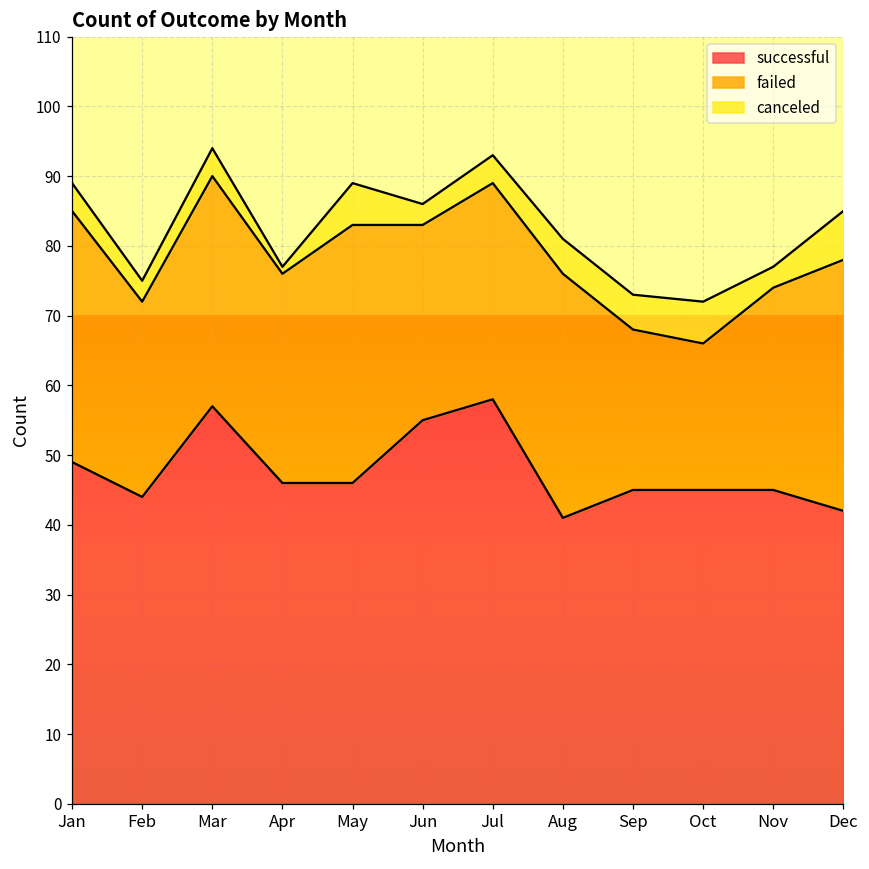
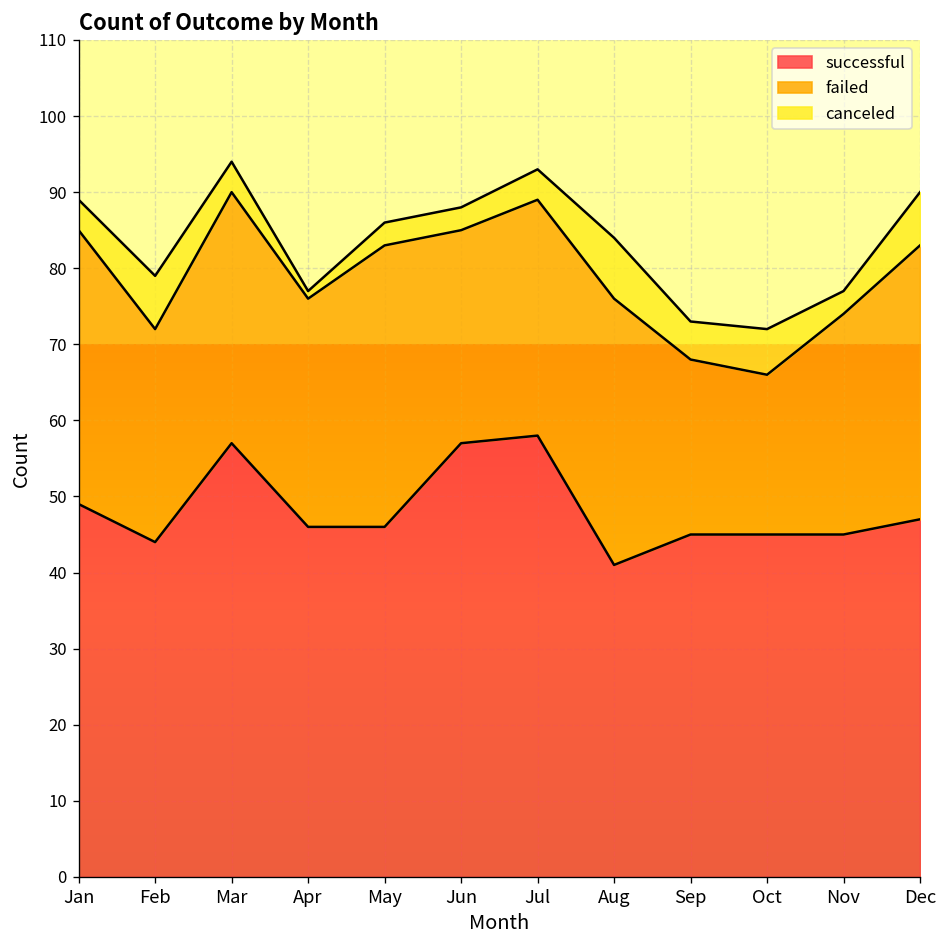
  {
    "successful": {
      "Jan": 49,
      "Feb": 44,
      "Mar": 57,
      "Apr": 46,
      "May": 46,
-     "Jun": 55,
+     "Jun": 57,
      "Jul": 58,
      "Aug": 41,
      "Sep": 45,
      "Oct": 45,
      "Nov": 45,
-     "Dec": 42
+     "Dec": 47
    },
    "failed": {
      "Jan": 36,
      "Feb": 28,
      "Mar": 33,
      "Apr": 30,
      "May": 37,
      "Jun": 28,
      "Jul": 31,
      "Aug": 35,
      "Sep": 23,
      "Oct": 21,
      "Nov": 29,
      "Dec": 36
    },
    "canceled": {
      "Jan": 4,
-     "Feb": 3,
+     "Feb": 7,
      "Mar": 4,
      "Apr": 1,
-     "May": 6,
+     "May": 3,
      "Jun": 3,
      "Jul": 4,
-     "Aug": 5,
+     "Aug": 8,
      "Sep": 5,
      "Oct": 6,
      "Nov": 3,
      "Dec": 7
    }
  }
